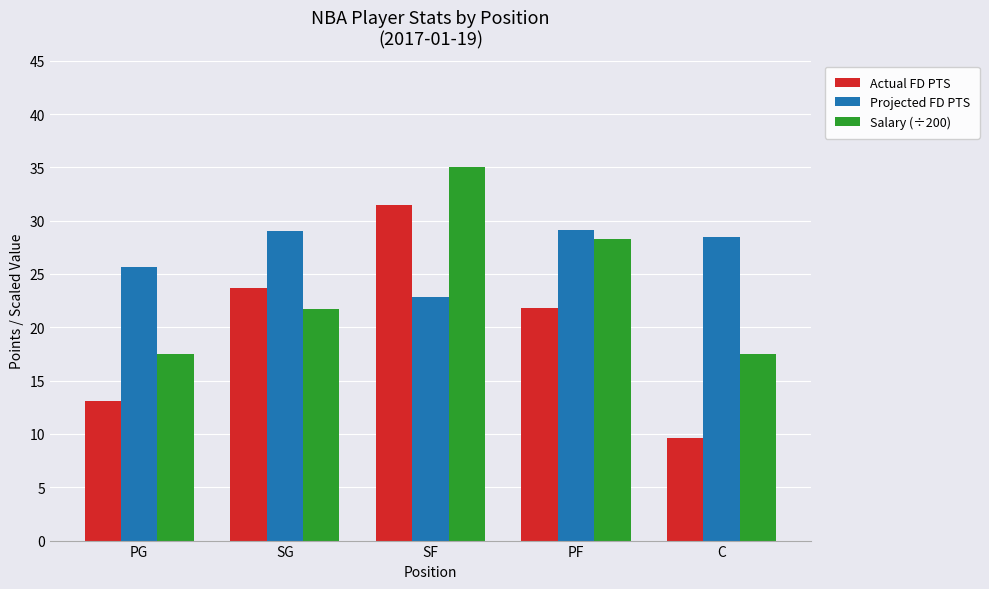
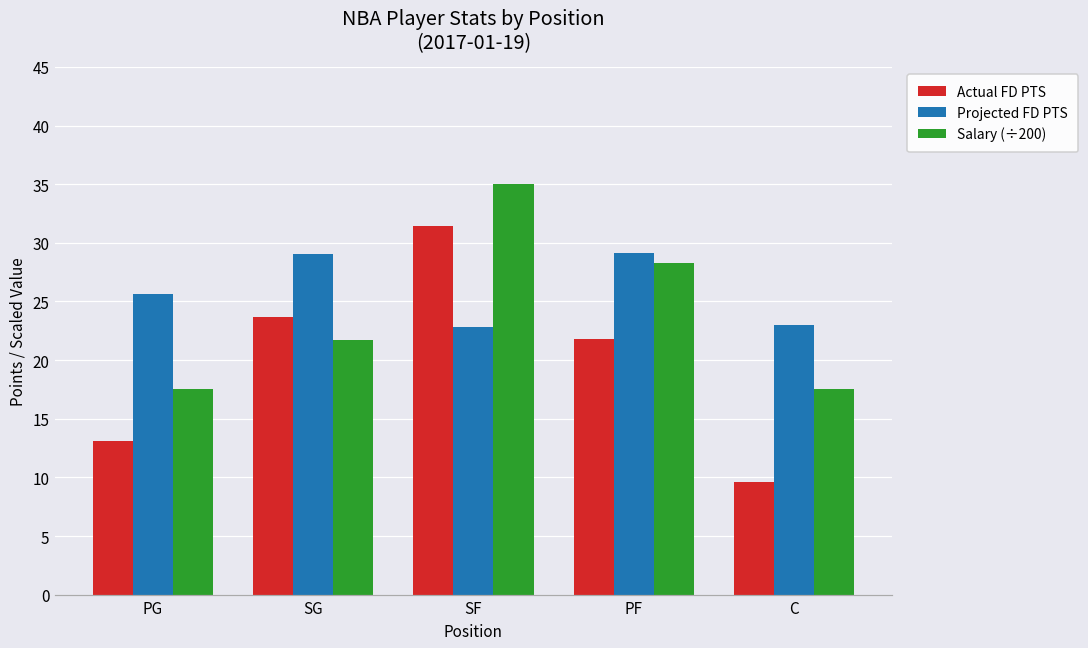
  {
    "Actual FD PTS": {
      "PG": 13.1,
      "SG": 23.7,
      "SF": 31.5,
      "PF": 21.8,
      "C": 9.6
    },
    "Projected FD PTS": {
      "PG": 25.6,
      "SG": 29.1,
      "SF": 22.8,
      "PF": 29.1,
-     "C": 28.5
+     "C": 23.0
    },
    "Salary (÷200)": {
      "PG": 17.5,
      "SG": 21.8,
      "SF": 35.0,
      "PF": 28.3,
      "C": 17.5
    }
  }
